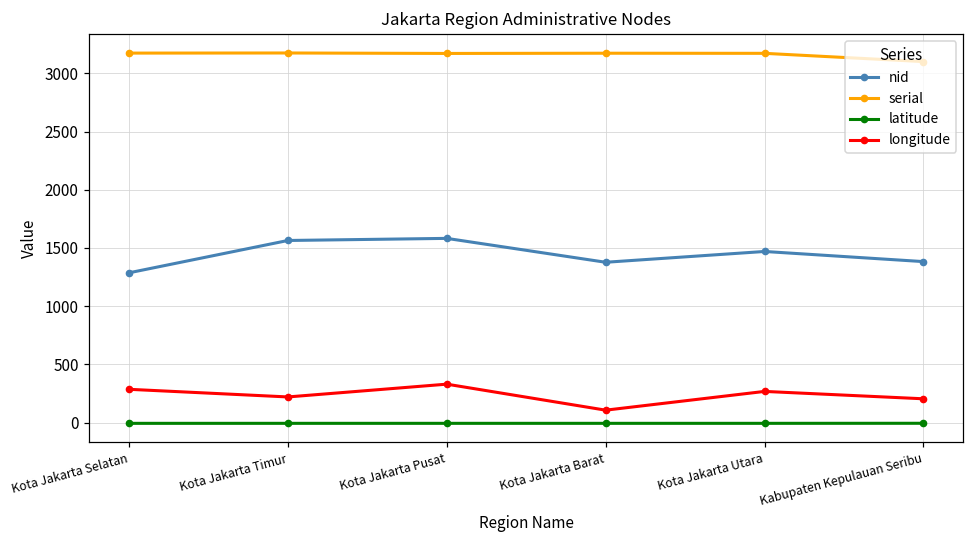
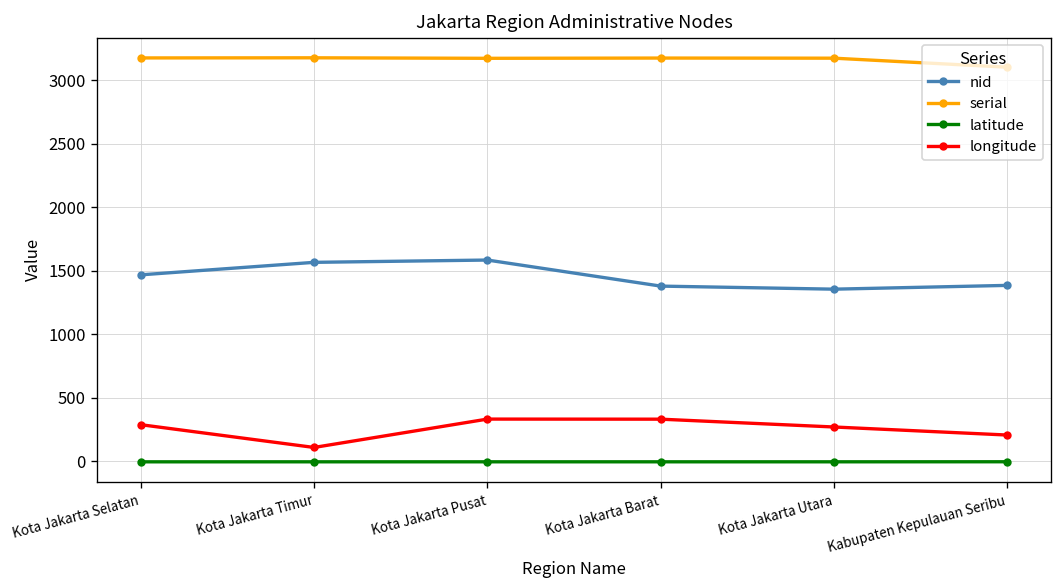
  {
    "nid": {
-     "Kota Jakarta Selatan": 1290,
+     "Kota Jakarta Selatan": 1470,
      "Kota Jakarta Timur": 1560,
      "Kota Jakarta Pusat": 1580,
      "Kota Jakarta Barat": 1380,
-     "Kota Jakarta Utara": 1470,
+     "Kota Jakarta Utara": 1350,
      "Kabupaten Kepulauan Seribu": 1380
    },
    "serial": {
      "Kota Jakarta Selatan": 3170,
      "Kota Jakarta Timur": 3180,
      "Kota Jakarta Pusat": 3170,
      "Kota Jakarta Barat": 3170,
      "Kota Jakarta Utara": 3170
    },
    "latitude": {
      "Kota Jakarta Selatan": -10,
      "Kota Jakarta Timur": -10,
      "Kota Jakarta Pusat": -10,
      "Kota Jakarta Barat": -10,
      "Kota Jakarta Utara": -10,
      "Kabupaten Kepulauan Seribu": -10
    },
    "longitude": {
      "Kota Jakarta Selatan": 290,
-     "Kota Jakarta Timur": 220,
+     "Kota Jakarta Timur": 110,
      "Kota Jakarta Pusat": 330,
-     "Kota Jakarta Barat": 110,
+     "Kota Jakarta Barat": 330,
      "Kota Jakarta Utara": 270,
      "Kabupaten Kepulauan Seribu": 200
    }
  }
